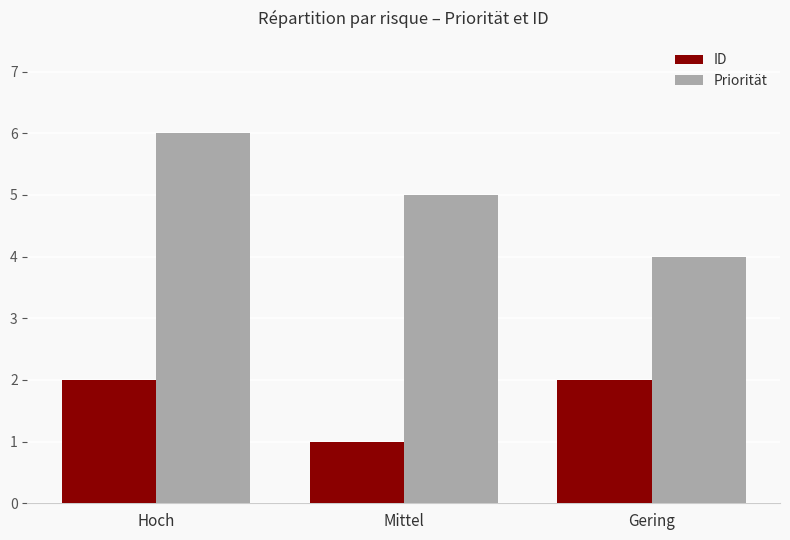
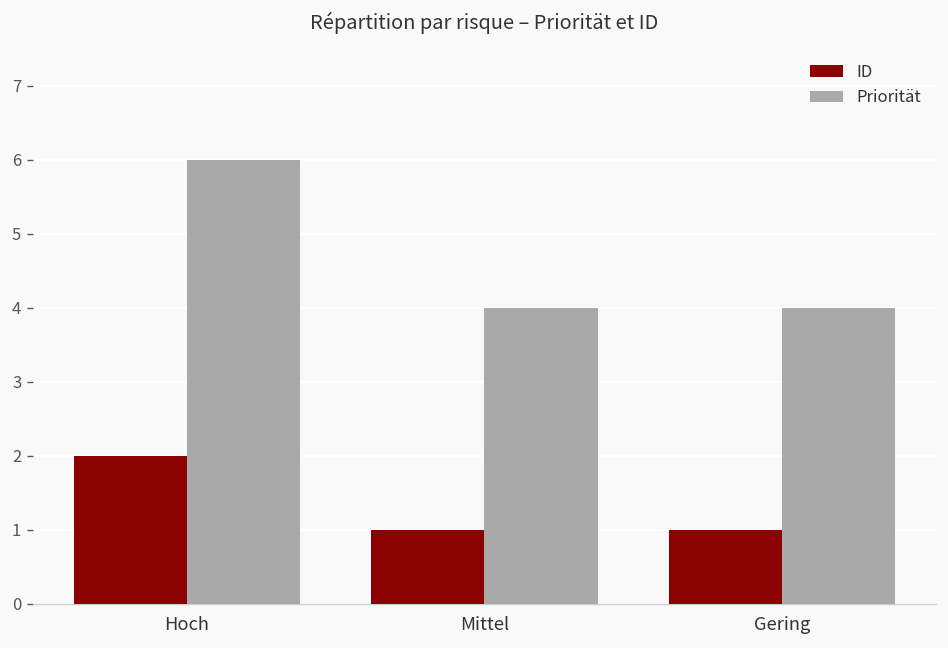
  {
    "ID": {
      "Hoch": 2,
      "Mittel": 1,
-     "Gering": 2
+     "Gering": 1
    },
    "Priorität": {
      "Hoch": 6,
-     "Mittel": 5,
+     "Mittel": 4,
      "Gering": 4
    }
  }
